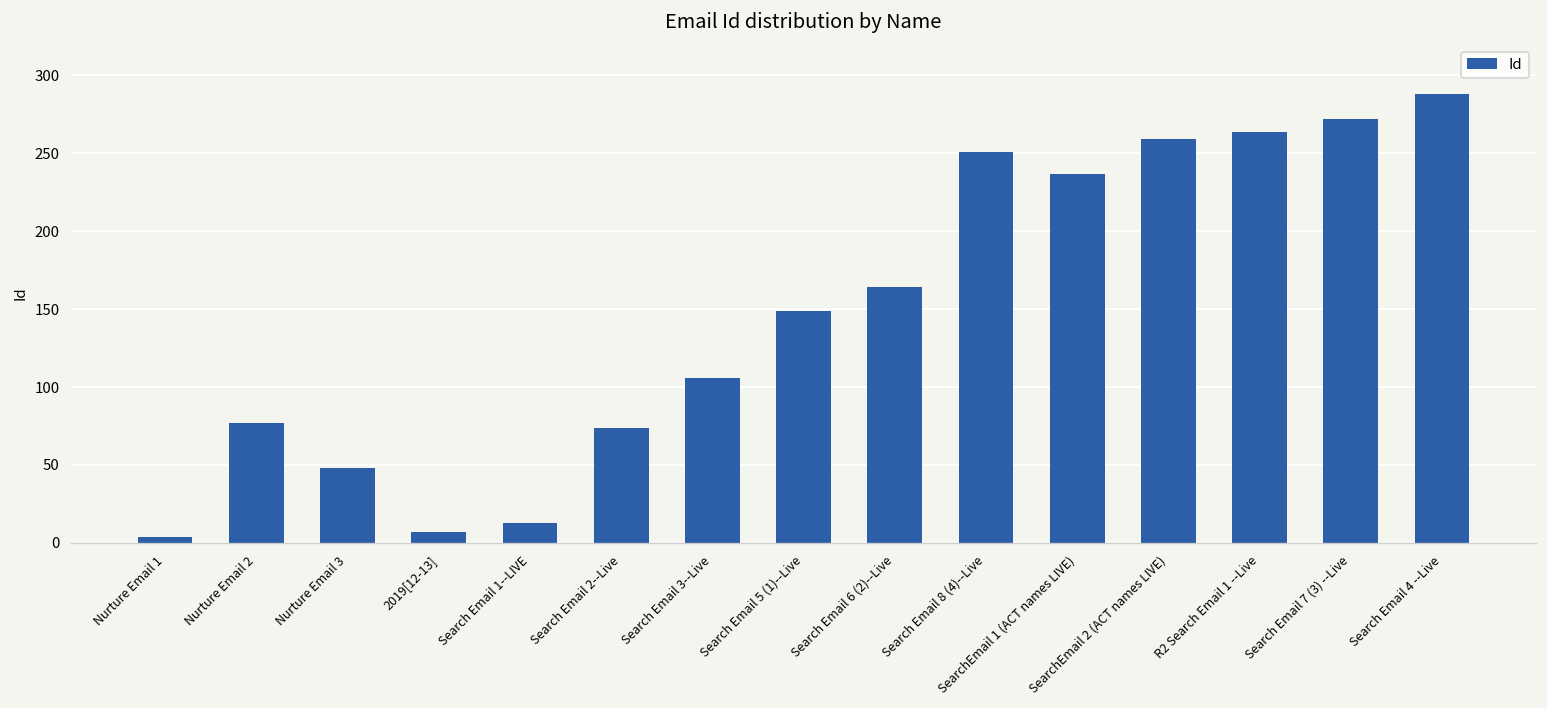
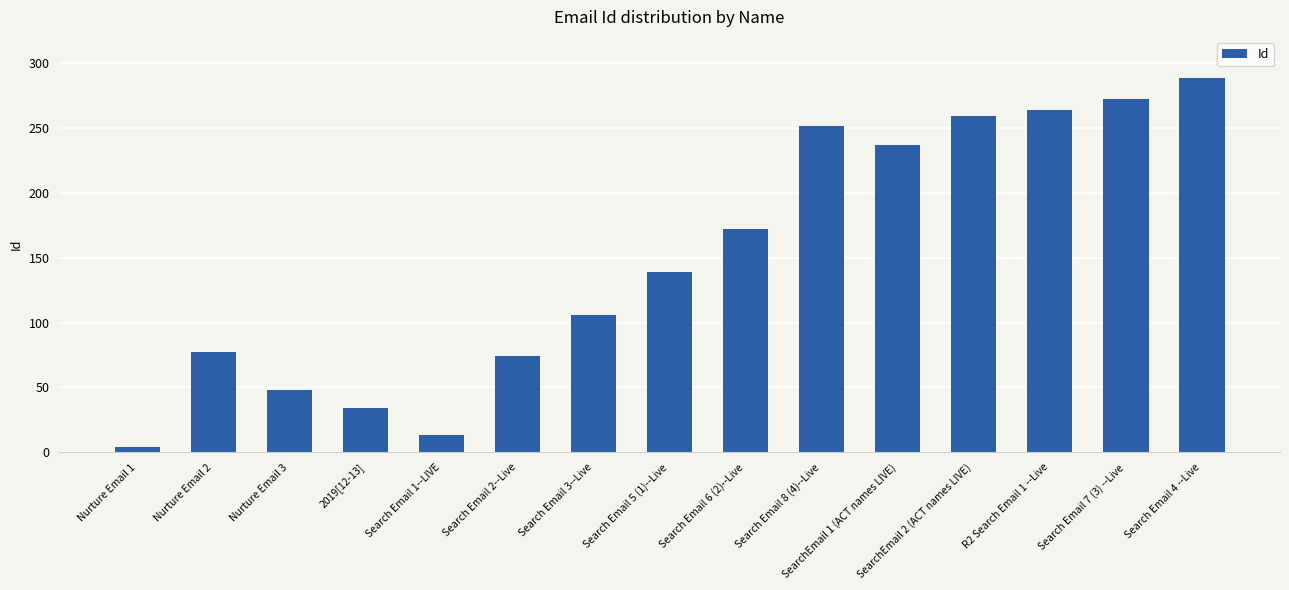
  {
    "Nurture Email 1": 4,
    "Nurture Email 2": 77,
    "Nurture Email 3": 48,
-   "2019[12-13]": 7,
+   "2019[12-13]": 34,
    "Search Email 1--LIVE": 13,
    "Search Email 2--Live": 74,
    "Search Email 3--Live": 106,
-   "Search Email 5 (1)--Live": 149,
-   "Search Email 6 (2)--Live": 164,
+   "Search Email 5 (1)--Live": 139,
+   "Search Email 6 (2)--Live": 172,
    "Search Email 8 (4)--Live": 251,
    "SearchEmail 1 (ACT names LIVE)": 237,
    "SearchEmail 2 (ACT names LIVE)": 259,
    "R2 Search Email 1 --Live": 264,
    "Search Email 7 (3) --Live": 272,
    "Search Email 4 --Live": 288
  }
